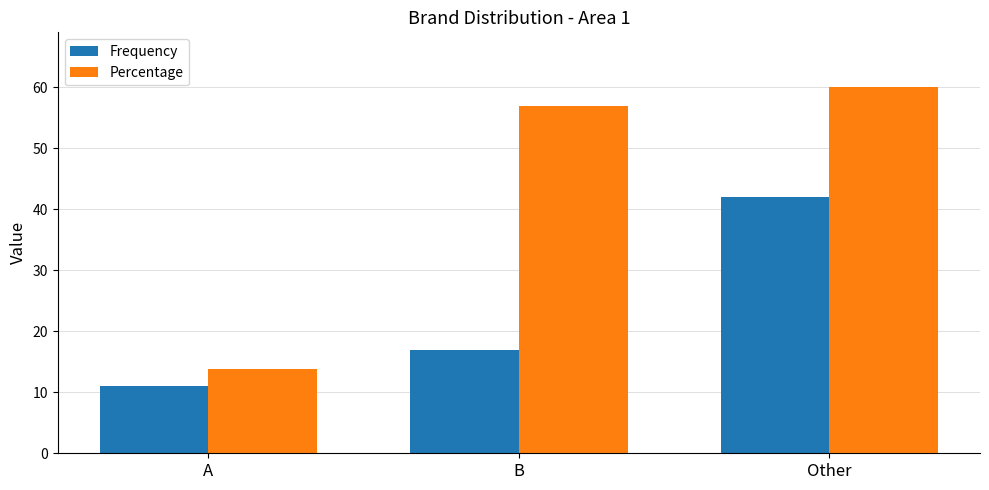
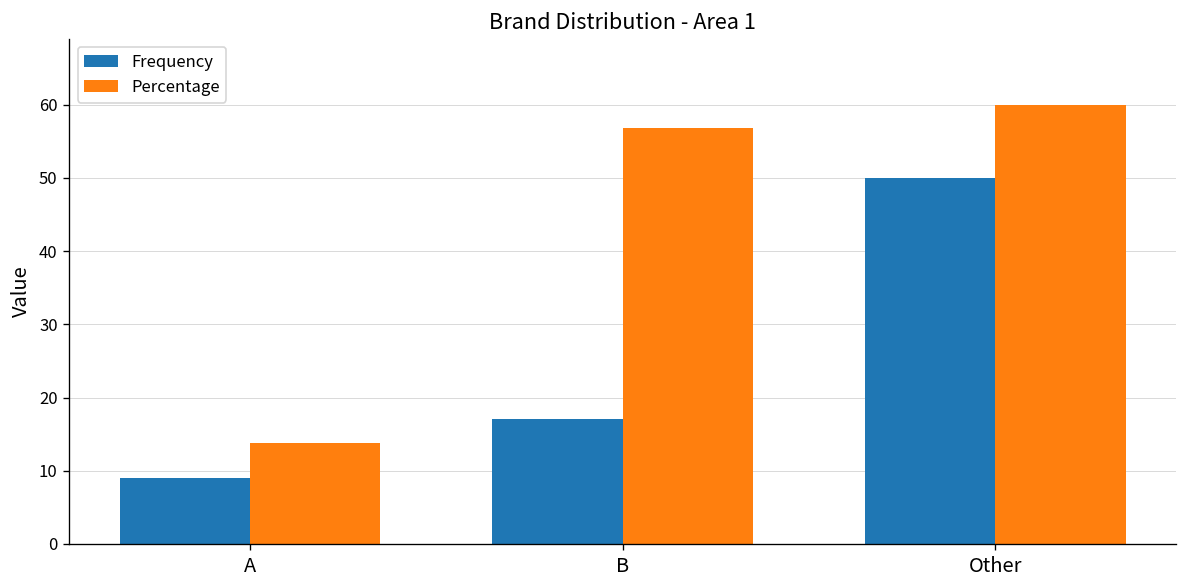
  {
    "Frequency": {
-     "A": 11,
+     "A": 9,
      "B": 17,
-     "Other": 42
+     "Other": 50
    },
    "Percentage": {
      "A": 14,
      "B": 57,
      "Other": 60
    }
  }
